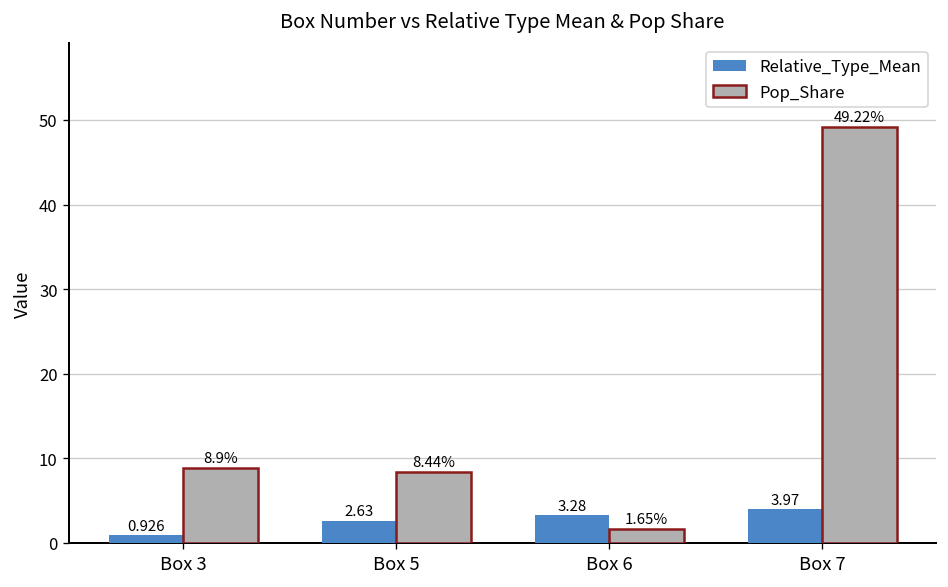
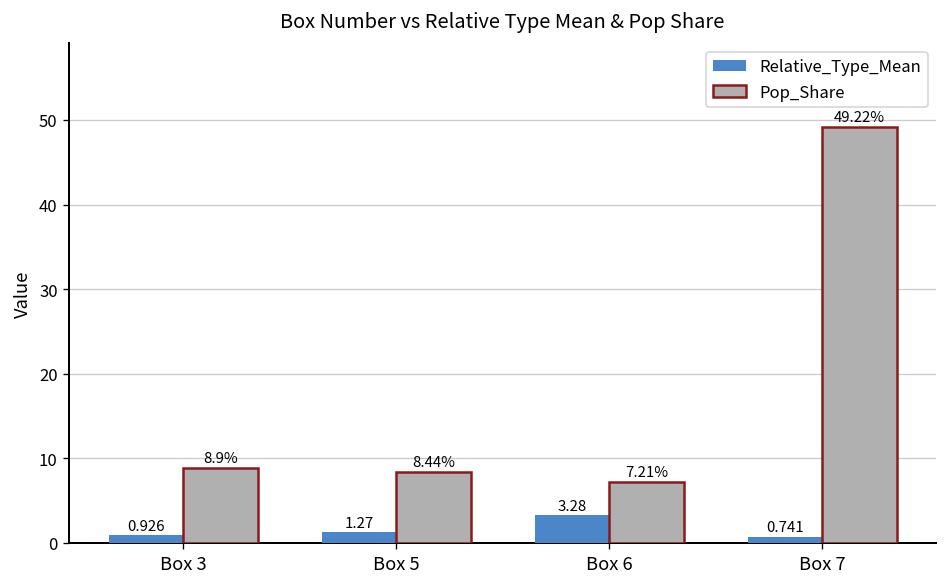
  {
    "Relative_Type_Mean": {
      "Box 3": "0.926",
-     "Box 5": "2.63",
+     "Box 5": "1.27",
      "Box 6": "3.28",
-     "Box 7": "3.97"
+     "Box 7": "0.741"
    },
    "Pop_Share": {
      "Box 3": "8.9%",
      "Box 5": "8.44%",
-     "Box 6": "1.65%",
+     "Box 6": "7.21%",
      "Box 7": "49.22%"
    }
  }
